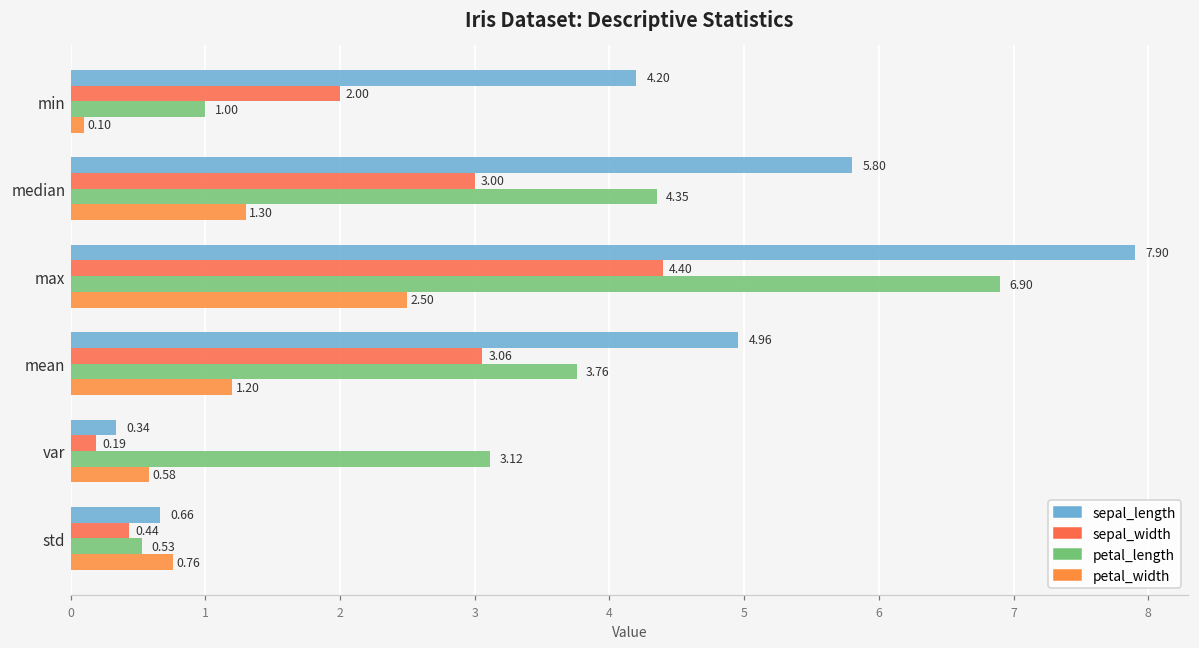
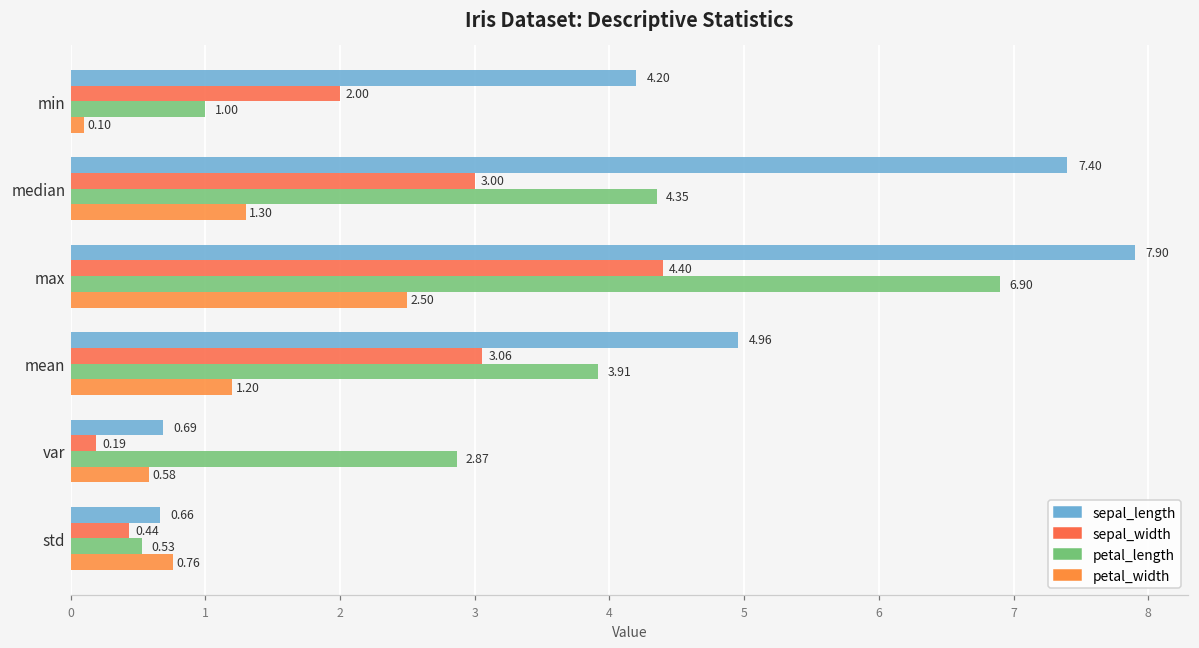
  {
    "sepal_length": {
      "min": 4.20,
-     "median": 5.80,
+     "median": 7.40,
      "max": 7.90,
      "mean": 4.96,
-     "var": 0.34,
+     "var": 0.69,
      "std": 0.66
    },
    "petal_length": {
      "min": 1.00,
      "median": 4.35,
      "max": 6.90,
-     "mean": 3.76,
-     "var": 3.12,
+     "mean": 3.91,
+     "var": 2.87,
      "std": 0.53
    }
  }
